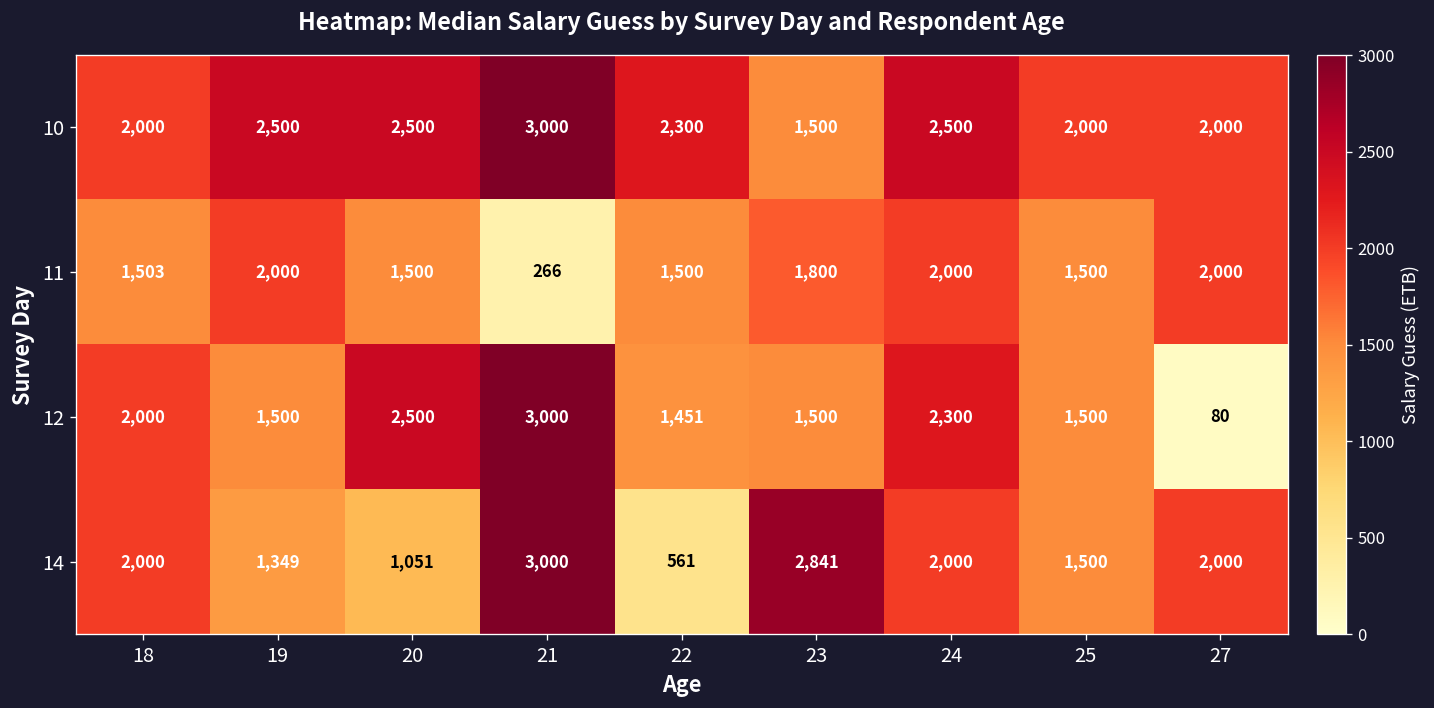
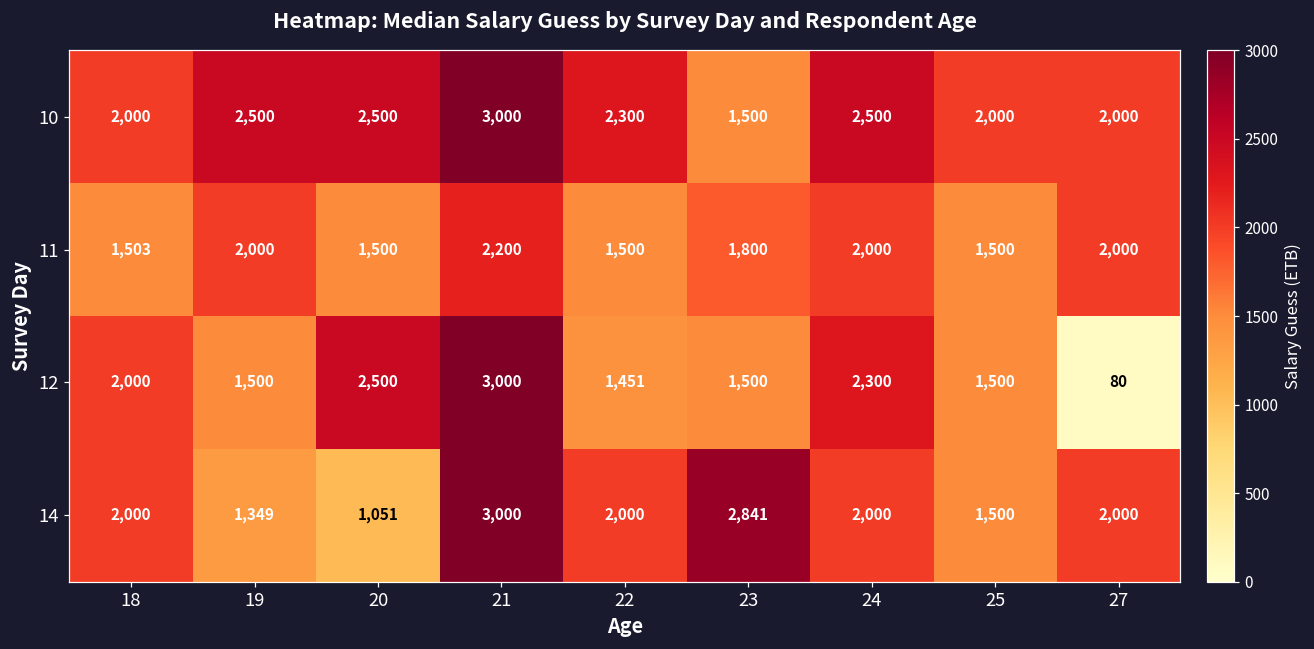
  {
    "10": {
      "18": "2,000",
      "19": "2,500",
      "20": "2,500",
      "21": "3,000",
      "22": "2,300",
      "23": "1,500",
      "24": "2,500",
      "25": "2,000",
      "27": "2,000"
    },
    "11": {
      "18": "1,503",
      "19": "2,000",
      "20": "1,500",
-     "21": "266",
+     "21": "2,200",
      "22": "1,500",
      "23": "1,800",
      "24": "2,000",
      "25": "1,500",
      "27": "2,000"
    },
    "12": {
      "18": "2,000",
      "19": "1,500",
      "20": "2,500",
      "21": "3,000",
      "22": "1,451",
      "23": "1,500",
      "24": "2,300",
      "25": "1,500",
      "27": "80"
    },
    "14": {
      "18": "2,000",
      "19": "1,349",
      "20": "1,051",
      "21": "3,000",
-     "22": "561",
+     "22": "2,000",
      "23": "2,841",
      "24": "2,000",
      "25": "1,500",
      "27": "2,000"
    }
  }
